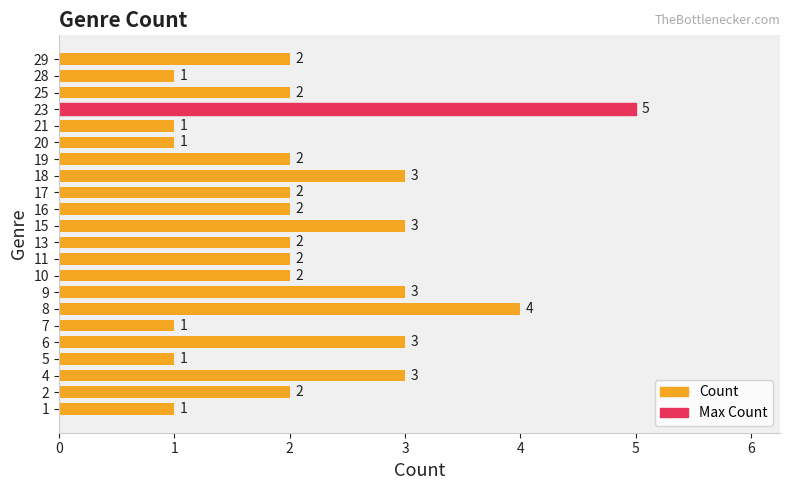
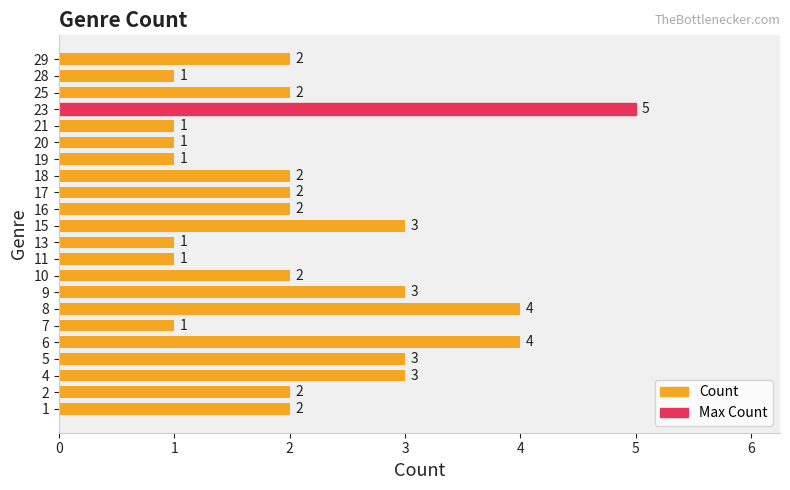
  {
    "29": 2,
    "28": 1,
    "25": 2,
    "23": 5,
    "21": 1,
    "20": 1,
-   "19": 2,
-   "18": 3,
+   "19": 1,
+   "18": 2,
    "17": 2,
    "16": 2,
    "15": 3,
-   "13": 2,
-   "11": 2,
+   "13": 1,
+   "11": 1,
    "10": 2,
    "9": 3,
    "8": 4,
    "7": 1,
-   "6": 3,
-   "5": 1,
+   "6": 4,
+   "5": 3,
    "4": 3,
    "2": 2,
-   "1": 1
+   "1": 2
  }
